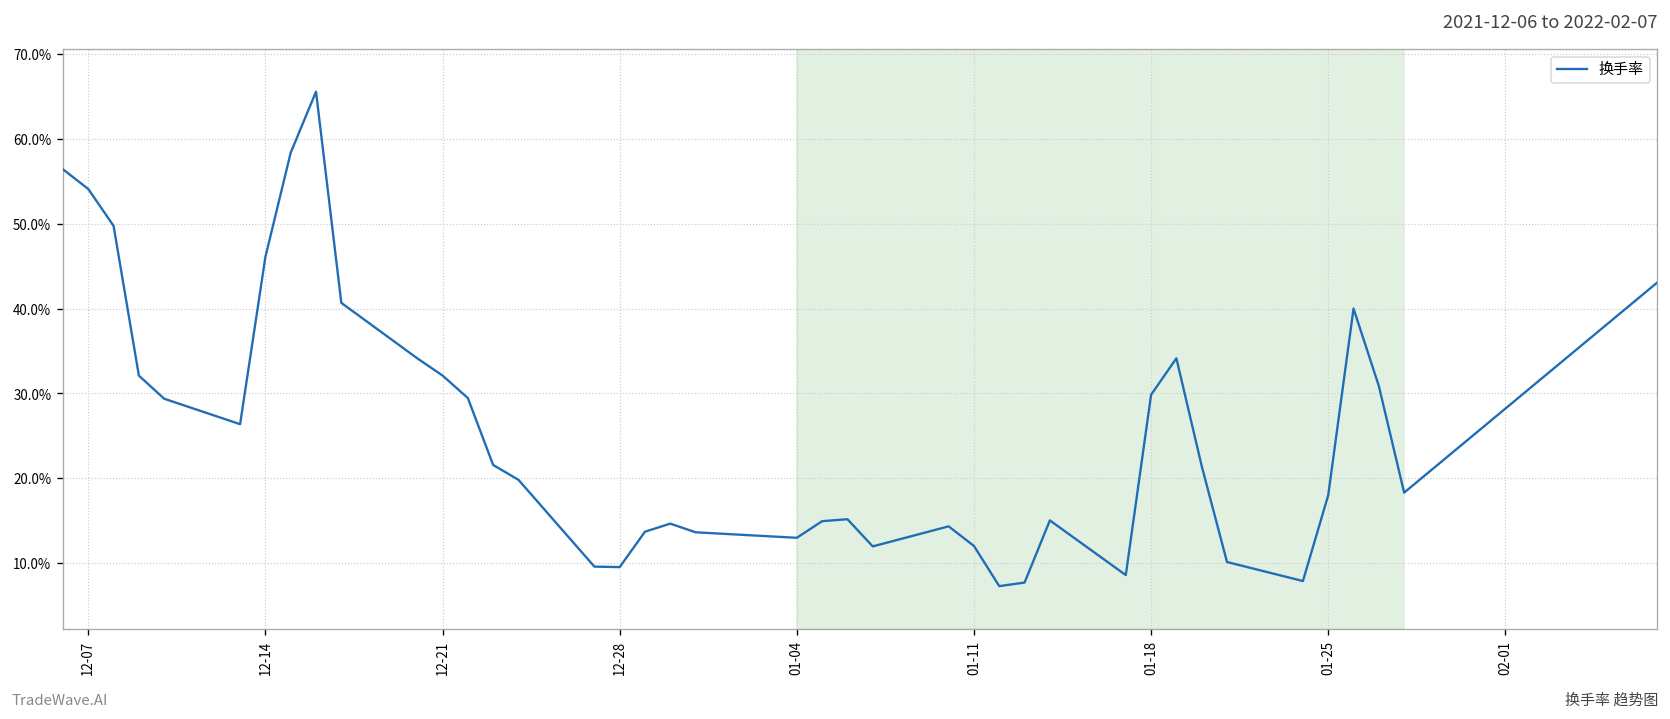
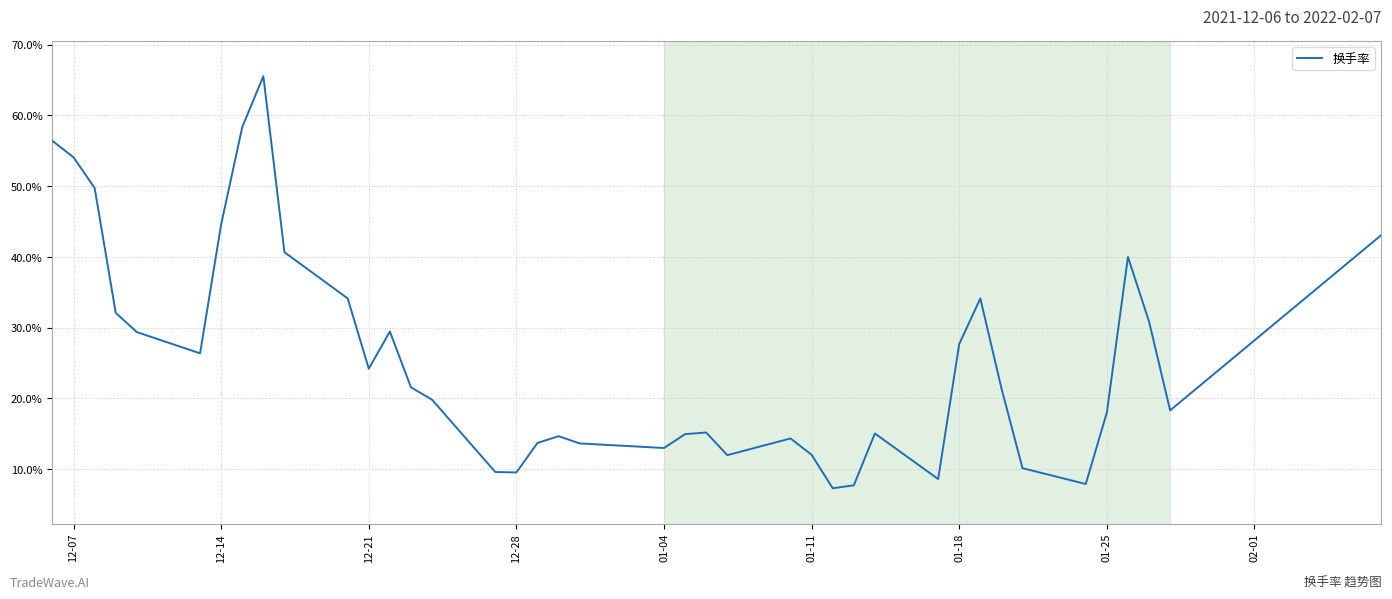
  {
    "12-07": "54%",
-   "12-14": "46%",
-   "12-21": "32%",
+   "12-14": "45%",
+   "12-21": "24%",
    "12-28": "10%",
    "01-04": "13%",
    "01-11": "12%",
-   "01-18": "30%",
+   "01-18": "28%",
    "01-25": "18%"
  }
